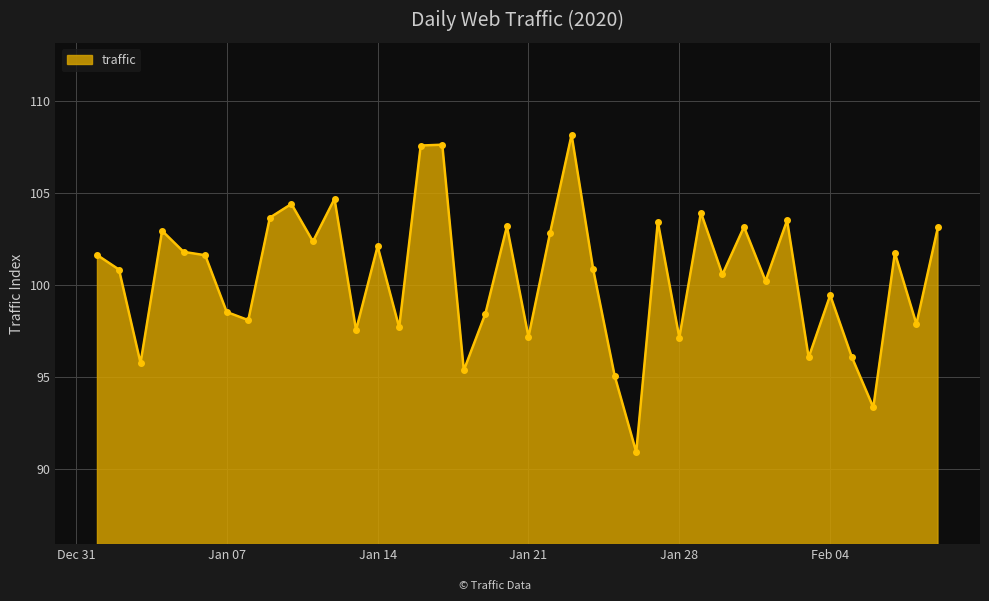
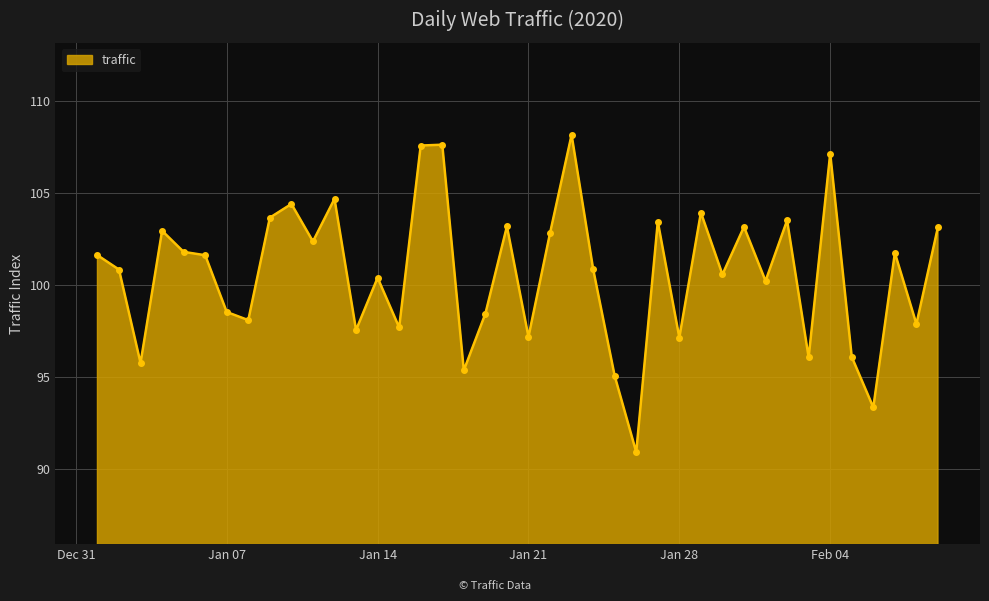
  {
    "Jan 07": 98.5,
-   "Jan 14": 102.1,
+   "Jan 14": 100.4,
    "Jan 21": 97.2,
    "Jan 28": 97.1,
-   "Feb 04": 99.4
+   "Feb 04": 107.1
  }
